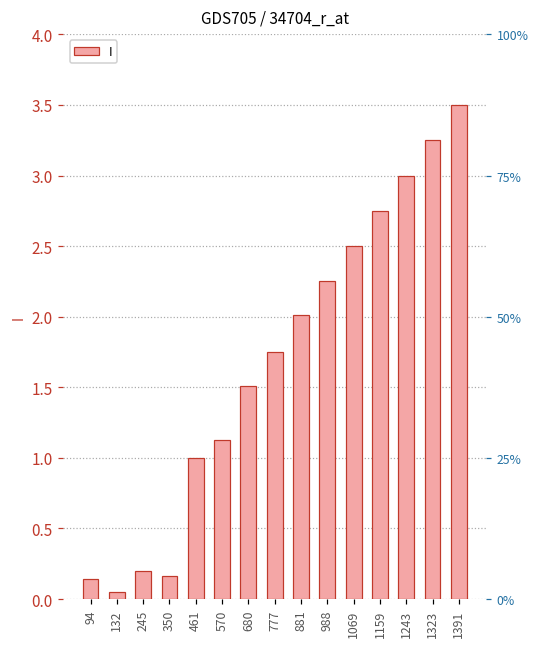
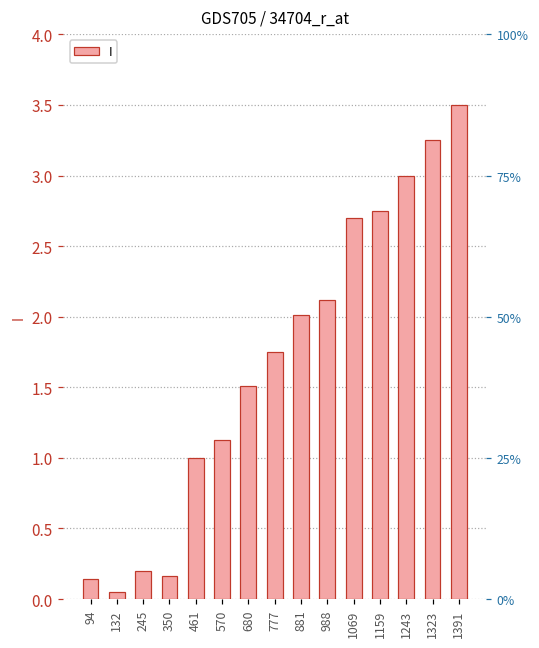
  {
    "94": 0.14,
    "132": 0.05,
    "245": 0.20,
    "350": 0.16,
    "461": 1.00,
    "570": 1.13,
    "680": 1.51,
    "777": 1.75,
    "881": 2.01,
-   "988": 2.25,
-   "1069": 2.5,
+   "988": 2.12,
+   "1069": 2.7,
    "1159": 2.75,
    "1243": 3.00,
    "1323": 3.25,
    "1391": 3.50
  }
